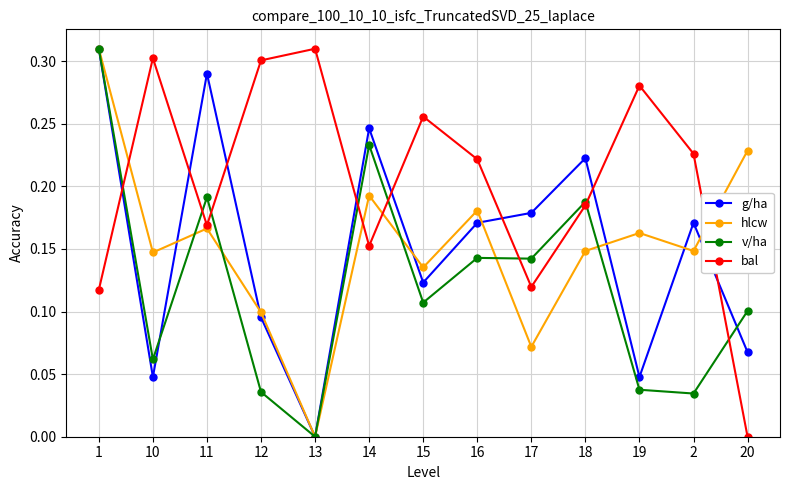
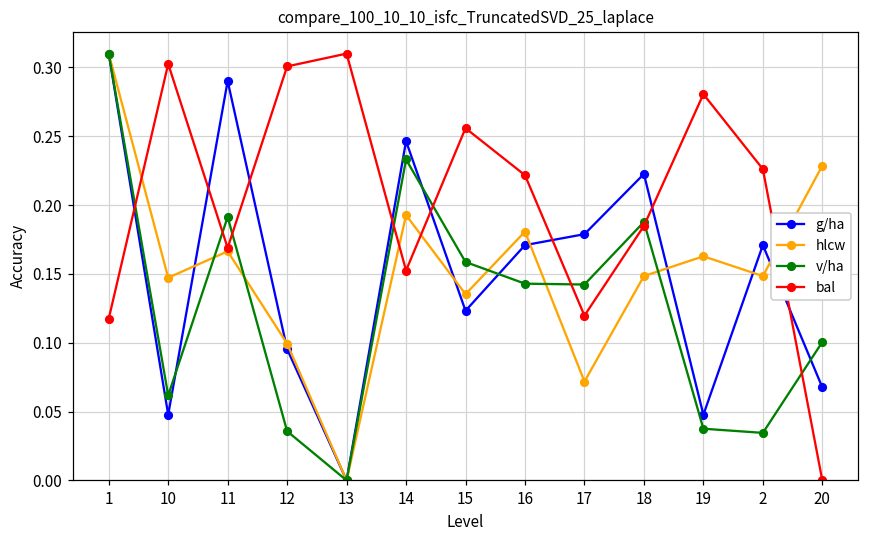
  {
    "g/ha": {
      "10": 0.048,
      "11": 0.290,
      "12": 0.095,
      "14": 0.246,
      "15": 0.123,
      "16": 0.171,
      "17": 0.179,
      "18": 0.223,
      "19": 0.048,
      "2": 0.171,
      "20": 0.068
    },
    "hlcw": {
      "10": 0.147,
      "11": 0.166,
      "12": 0.099,
      "14": 0.193,
      "15": 0.135,
      "16": 0.181,
      "17": 0.072,
      "18": 0.148,
      "19": 0.163,
      "2": 0.148,
      "20": 0.229
    },
    "v/ha": {
      "10": 0.062,
      "11": 0.191,
      "12": 0.036,
      "14": 0.233,
-     "15": 0.107,
+     "15": 0.159,
      "16": 0.143,
      "17": 0.142,
      "18": 0.188,
      "19": 0.038,
      "2": 0.035,
      "20": 0.101
    },
    "bal": {
      "1": 0.117,
      "10": 0.302,
      "11": 0.169,
      "12": 0.301,
      "13": 0.310,
      "14": 0.152,
      "15": 0.256,
      "16": 0.222,
      "17": 0.120,
      "18": 0.185,
      "19": 0.281,
      "2": 0.226,
      "20": 0.000
    }
  }
